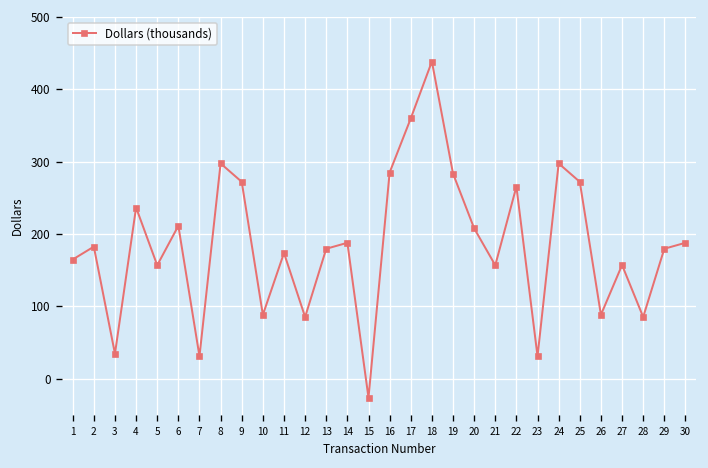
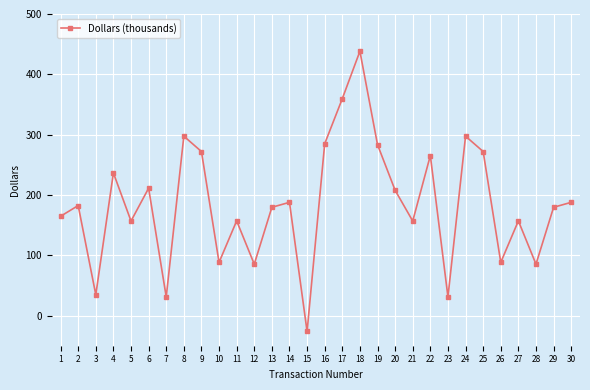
  {
    "1": 160,
    "2": 180,
    "3": 30,
    "4": 240,
    "5": 160,
    "6": 210,
    "7": 30,
    "8": 300,
    "9": 270,
    "10": 90,
-   "11": 170,
+   "11": 160,
    "12": 90,
    "13": 180,
    "14": 190,
    "15": -30,
    "16": 280,
    "17": 360,
    "18": 440,
    "19": 280,
    "20": 210,
    "21": 160,
    "22": 270,
    "23": 30,
    "24": 300,
    "25": 270,
    "26": 90,
    "27": 160,
    "28": 90,
    "29": 180,
    "30": 190
  }
